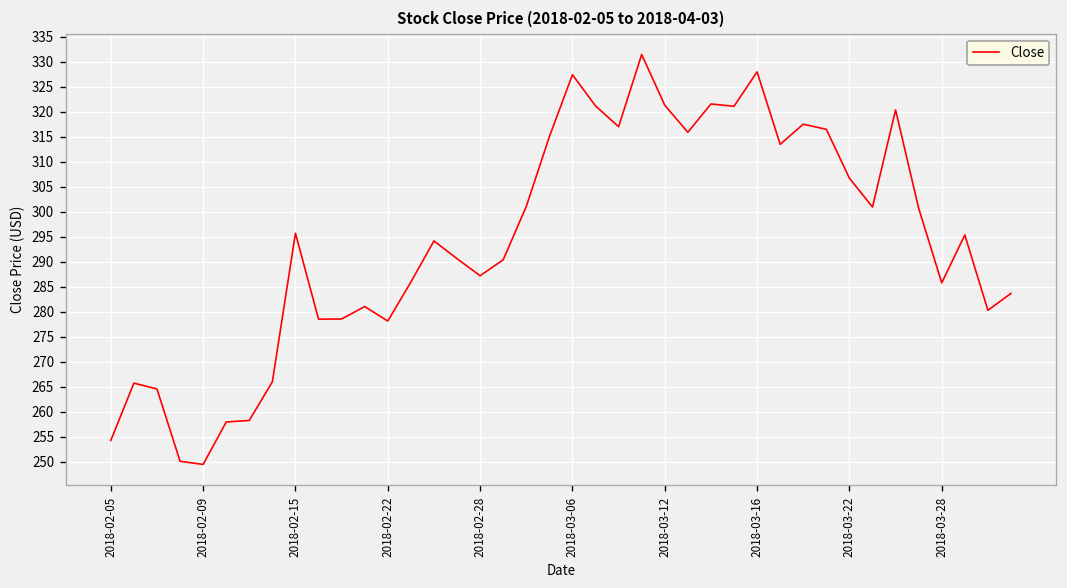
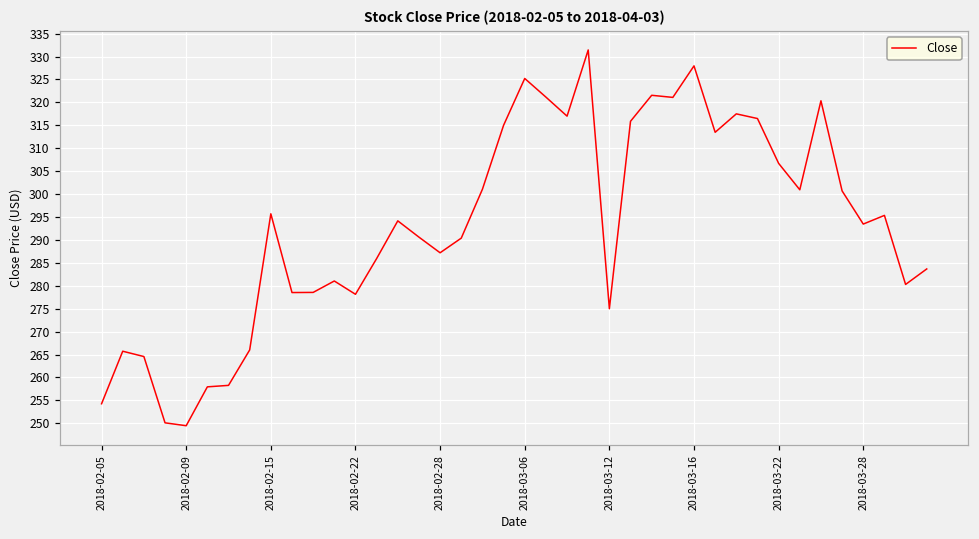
  {
    "2018-02-05": 254,
    "2018-02-09": 249,
    "2018-02-15": 296,
    "2018-02-22": 278,
    "2018-02-28": 287,
-   "2018-03-06": 327,
-   "2018-03-12": 321,
+   "2018-03-06": 325,
+   "2018-03-12": 275,
    "2018-03-16": 328,
    "2018-03-22": 307,
-   "2018-03-28": 286
+   "2018-03-28": 293
  }
